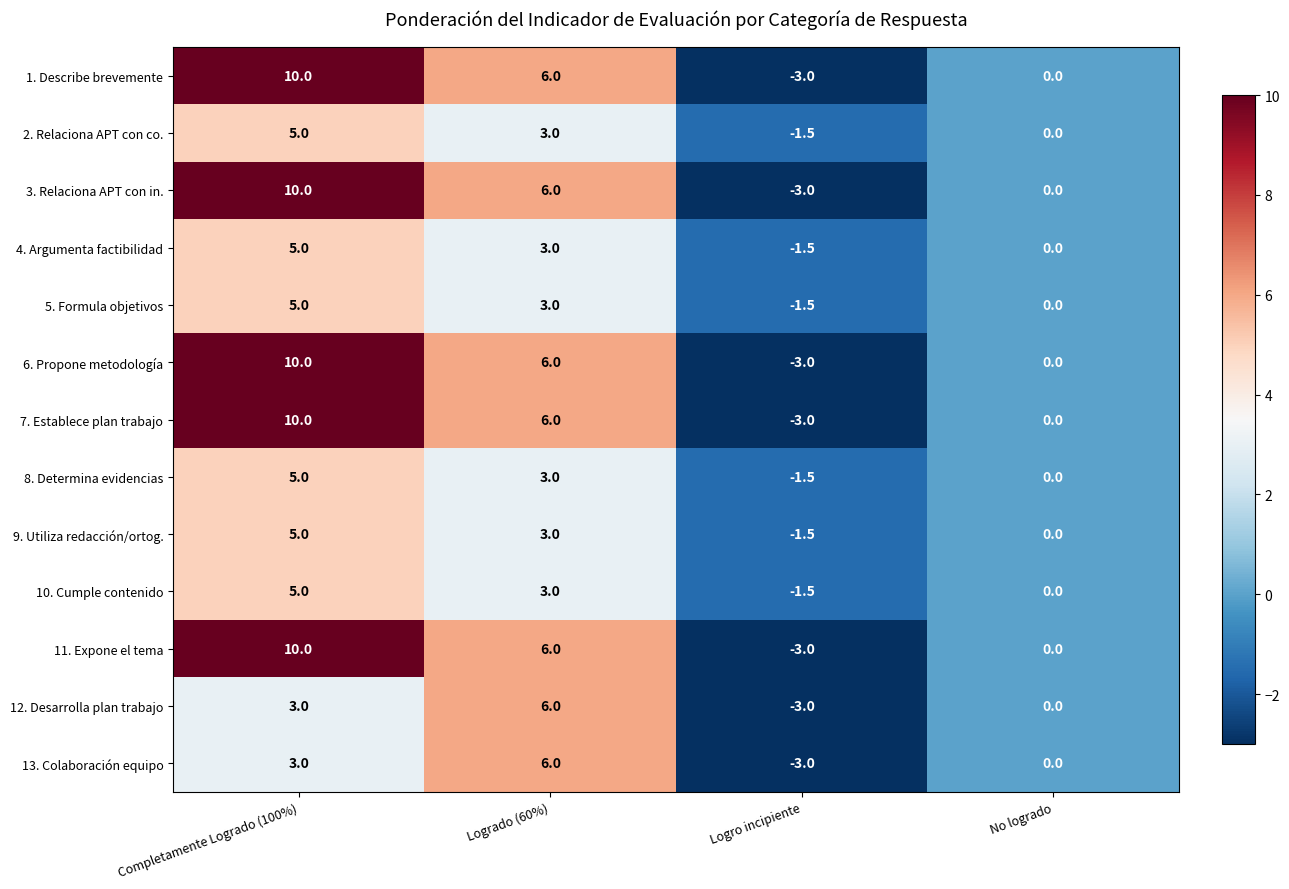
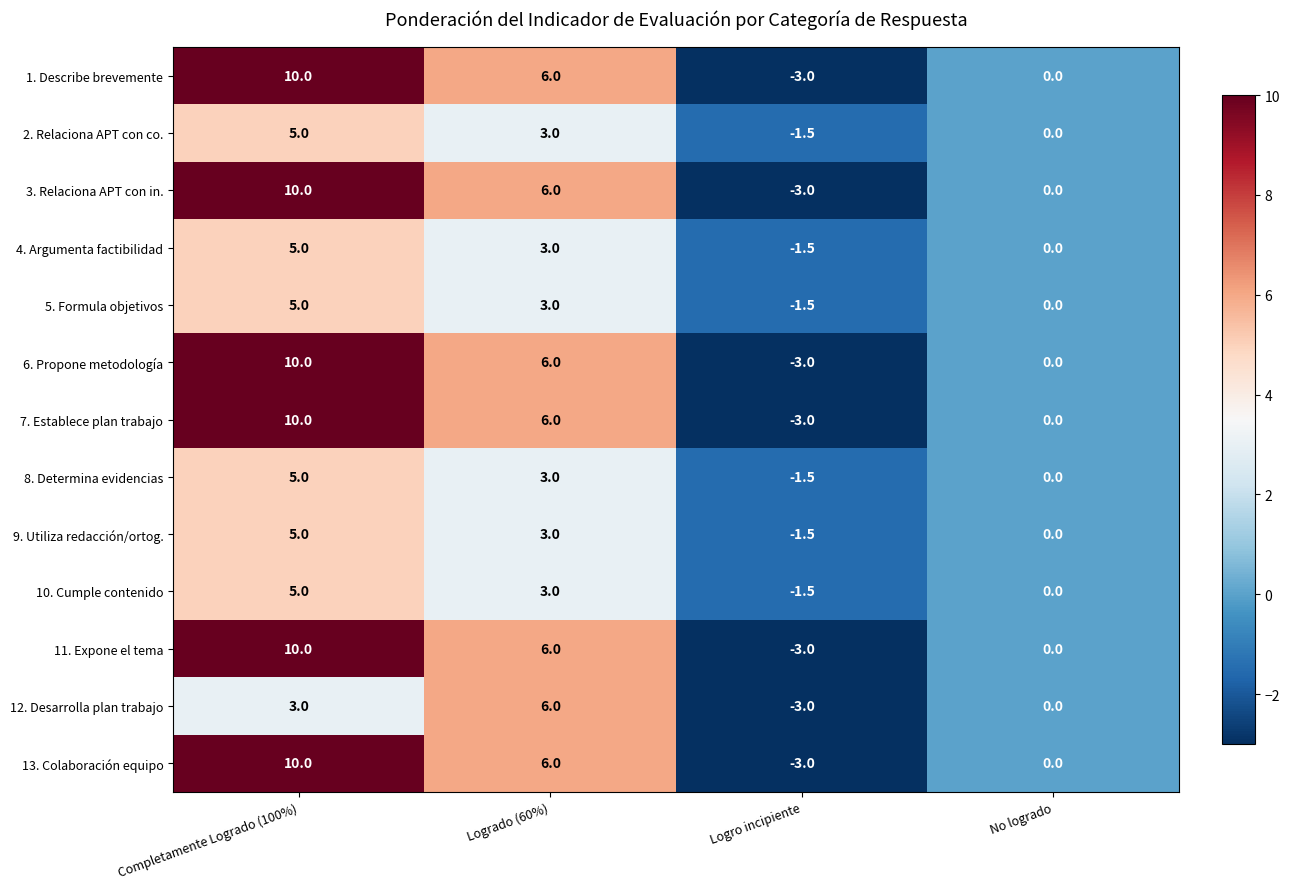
  {
    "1. Describe brevemente": {
      "Completamente Logrado (100%)": 10.0,
      "Logrado (60%)": 6.0,
      "Logro incipiente": -3.0,
      "No logrado": 0.0
    },
    "2. Relaciona APT con co.": {
      "Completamente Logrado (100%)": 5.0,
      "Logrado (60%)": 3.0,
      "Logro incipiente": -1.5,
      "No logrado": 0.0
    },
    "3. Relaciona APT con in.": {
      "Completamente Logrado (100%)": 10.0,
      "Logrado (60%)": 6.0,
      "Logro incipiente": -3.0,
      "No logrado": 0.0
    },
    "4. Argumenta factibilidad": {
      "Completamente Logrado (100%)": 5.0,
      "Logrado (60%)": 3.0,
      "Logro incipiente": -1.5,
      "No logrado": 0.0
    },
    "5. Formula objetivos": {
      "Completamente Logrado (100%)": 5.0,
      "Logrado (60%)": 3.0,
      "Logro incipiente": -1.5,
      "No logrado": 0.0
    },
    "6. Propone metodología": {
      "Completamente Logrado (100%)": 10.0,
      "Logrado (60%)": 6.0,
      "Logro incipiente": -3.0,
      "No logrado": 0.0
    },
    "7. Establece plan trabajo": {
      "Completamente Logrado (100%)": 10.0,
      "Logrado (60%)": 6.0,
      "Logro incipiente": -3.0,
      "No logrado": 0.0
    },
    "8. Determina evidencias": {
      "Completamente Logrado (100%)": 5.0,
      "Logrado (60%)": 3.0,
      "Logro incipiente": -1.5,
      "No logrado": 0.0
    },
    "9. Utiliza redacción/ortog.": {
      "Completamente Logrado (100%)": 5.0,
      "Logrado (60%)": 3.0,
      "Logro incipiente": -1.5,
      "No logrado": 0.0
    },
    "10. Cumple contenido": {
      "Completamente Logrado (100%)": 5.0,
      "Logrado (60%)": 3.0,
      "Logro incipiente": -1.5,
      "No logrado": 0.0
    },
    "11. Expone el tema": {
      "Completamente Logrado (100%)": 10.0,
      "Logrado (60%)": 6.0,
      "Logro incipiente": -3.0,
      "No logrado": 0.0
    },
    "12. Desarrolla plan trabajo": {
      "Completamente Logrado (100%)": 3.0,
      "Logrado (60%)": 6.0,
      "Logro incipiente": -3.0,
      "No logrado": 0.0
    },
    "13. Colaboración equipo": {
-     "Completamente Logrado (100%)": 3.0,
+     "Completamente Logrado (100%)": 10.0,
      "Logrado (60%)": 6.0,
      "Logro incipiente": -3.0,
      "No logrado": 0.0
    }
  }
